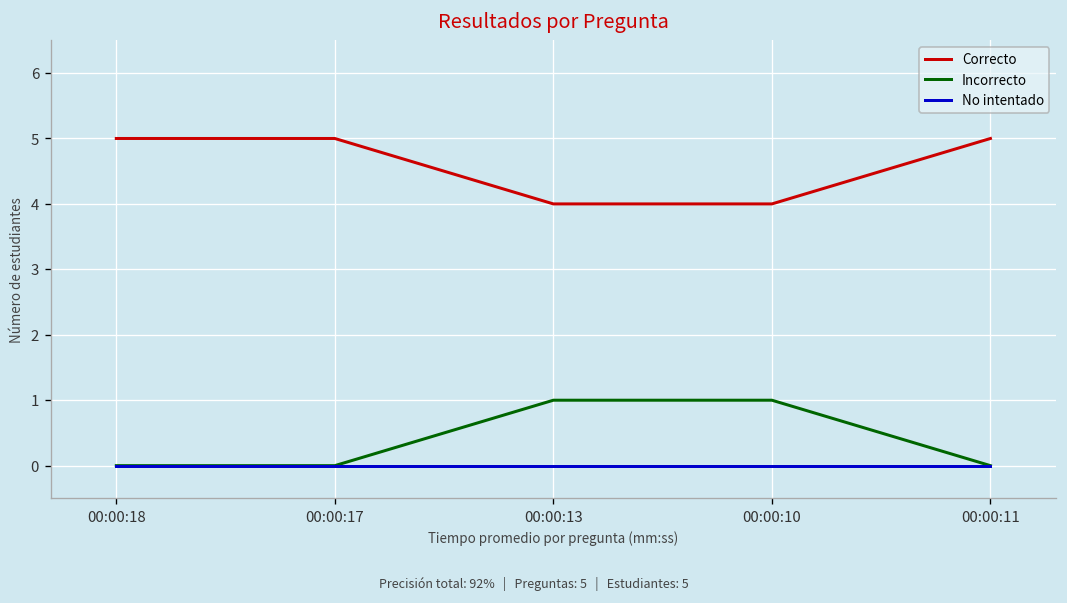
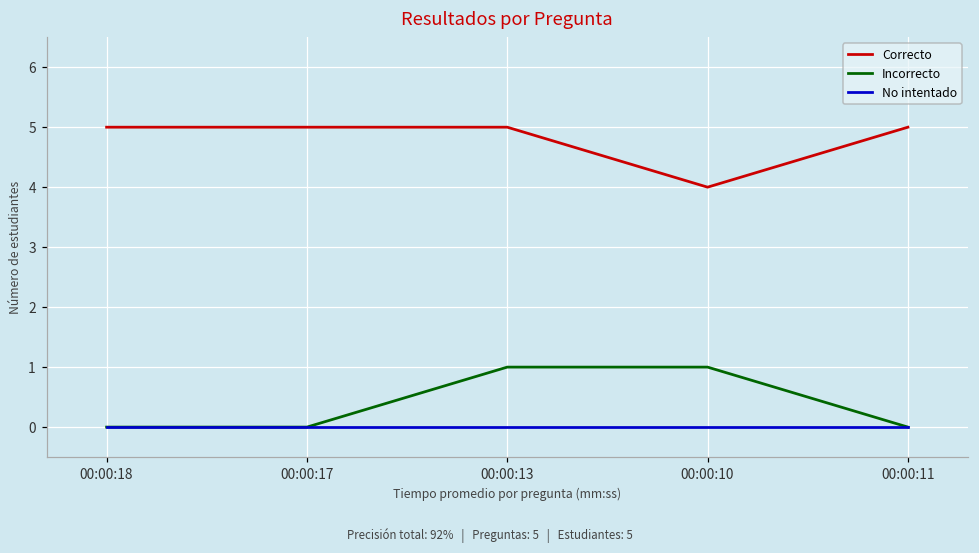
  {
    "Correcto": {
      "00:00:18": 5,
      "00:00:17": 5,
-     "00:00:13": 4,
+     "00:00:13": 5,
      "00:00:10": 4,
      "00:00:11": 5
    },
    "Incorrecto": {
      "00:00:13": 1,
      "00:00:10": 1
    },
    "No intentado": {
      "00:00:13": 0,
      "00:00:10": 0
    }
  }
